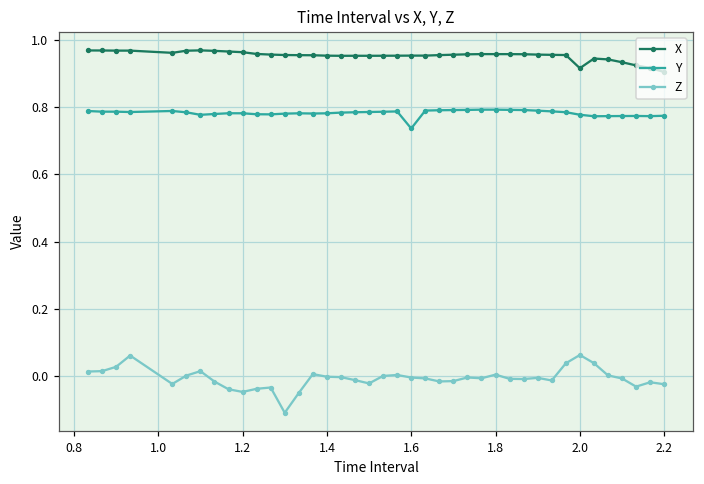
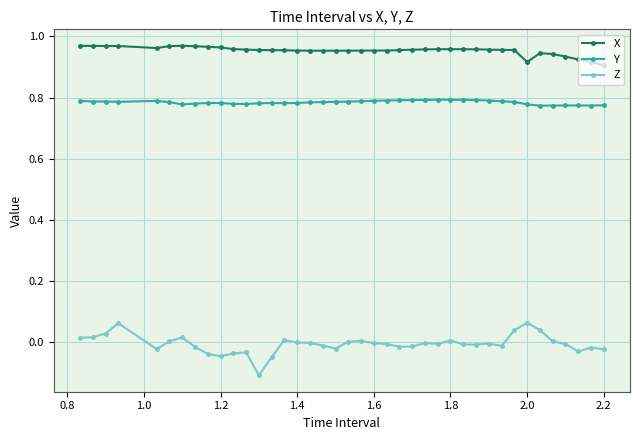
  {
    "X": {
      "1.2": 0.96,
      "1.4": 0.95,
      "1.6": 0.95,
      "1.8": 0.96,
      "2.0": 0.92
    },
    "Y": {
      "1.2": 0.78,
      "1.4": 0.78,
-     "1.6": 0.74,
+     "1.6": 0.79,
      "1.8": 0.79,
      "2.0": 0.78,
      "2.2": 0.77
    },
    "Z": {
      "1.2": -0.05,
      "1.4": 0.00,
      "1.6": 0.00,
      "1.8": 0.00,
      "2.0": 0.06,
      "2.2": -0.02
    }
  }
